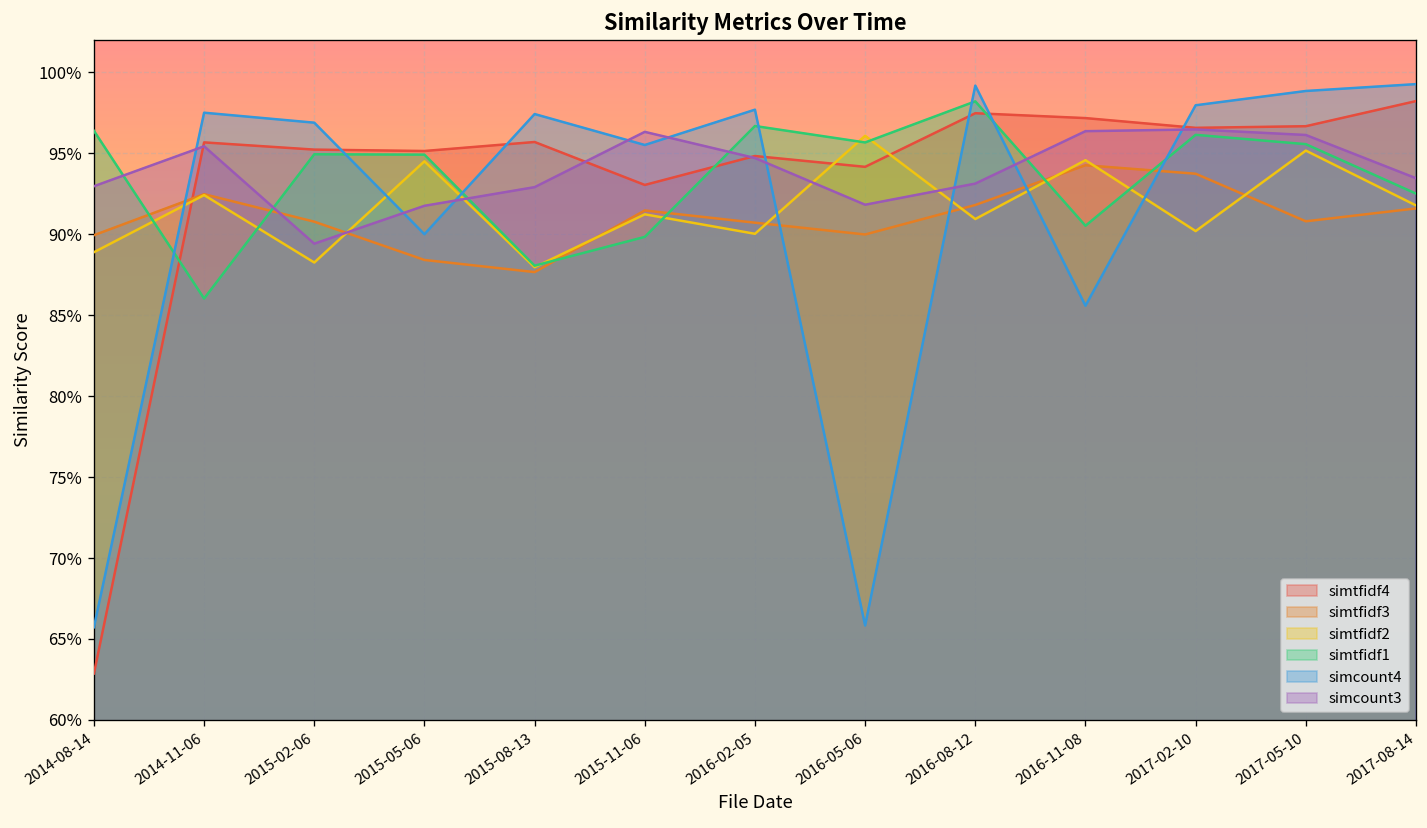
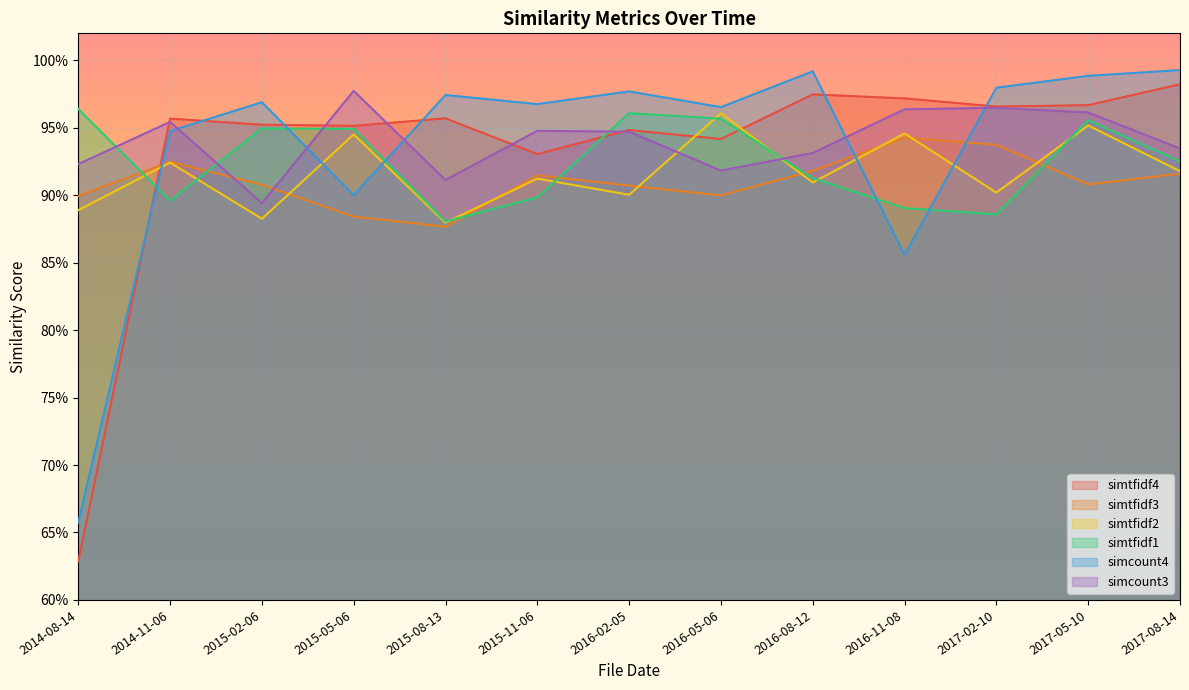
  {
    "simtfidf1": {
      "2014-08-14": "96.4%",
-     "2014-11-06": "86.0%",
+     "2014-11-06": "89.6%",
      "2015-02-06": "94.9%",
      "2015-05-06": "94.9%",
      "2015-11-06": "89.8%",
-     "2016-02-05": "96.7%",
+     "2016-02-05": "96.1%",
      "2016-05-06": "95.7%",
-     "2016-08-12": "98.2%",
-     "2016-11-08": "90.5%",
-     "2017-02-10": "96.1%",
+     "2016-08-12": "91.3%",
+     "2016-11-08": "89.0%",
+     "2017-02-10": "88.6%",
      "2017-05-10": "95.6%",
      "2017-08-14": "92.5%"
    },
    "simcount4": {
      "2014-08-14": "65.7%",
-     "2014-11-06": "97.5%",
+     "2014-11-06": "94.8%",
      "2015-02-06": "96.9%",
      "2015-05-06": "90.0%",
      "2015-08-13": "97.4%",
-     "2015-11-06": "95.5%",
+     "2015-11-06": "96.8%",
      "2016-02-05": "97.7%",
-     "2016-05-06": "65.8%",
+     "2016-05-06": "96.5%",
      "2016-08-12": "99.2%",
      "2016-11-08": "85.6%",
      "2017-02-10": "98.0%",
      "2017-05-10": "98.8%",
      "2017-08-14": "99.3%"
    },
    "simcount3": {
-     "2014-08-14": "93.0%",
+     "2014-08-14": "92.3%",
      "2014-11-06": "95.4%",
      "2015-02-06": "89.4%",
-     "2015-05-06": "91.8%",
-     "2015-08-13": "92.9%",
-     "2015-11-06": "96.3%",
+     "2015-05-06": "97.7%",
+     "2015-08-13": "91.1%",
+     "2015-11-06": "94.8%",
      "2016-05-06": "91.8%",
      "2016-08-12": "93.1%",
      "2016-11-08": "96.4%",
      "2017-05-10": "96.1%",
      "2017-08-14": "93.5%"
    }
  }
